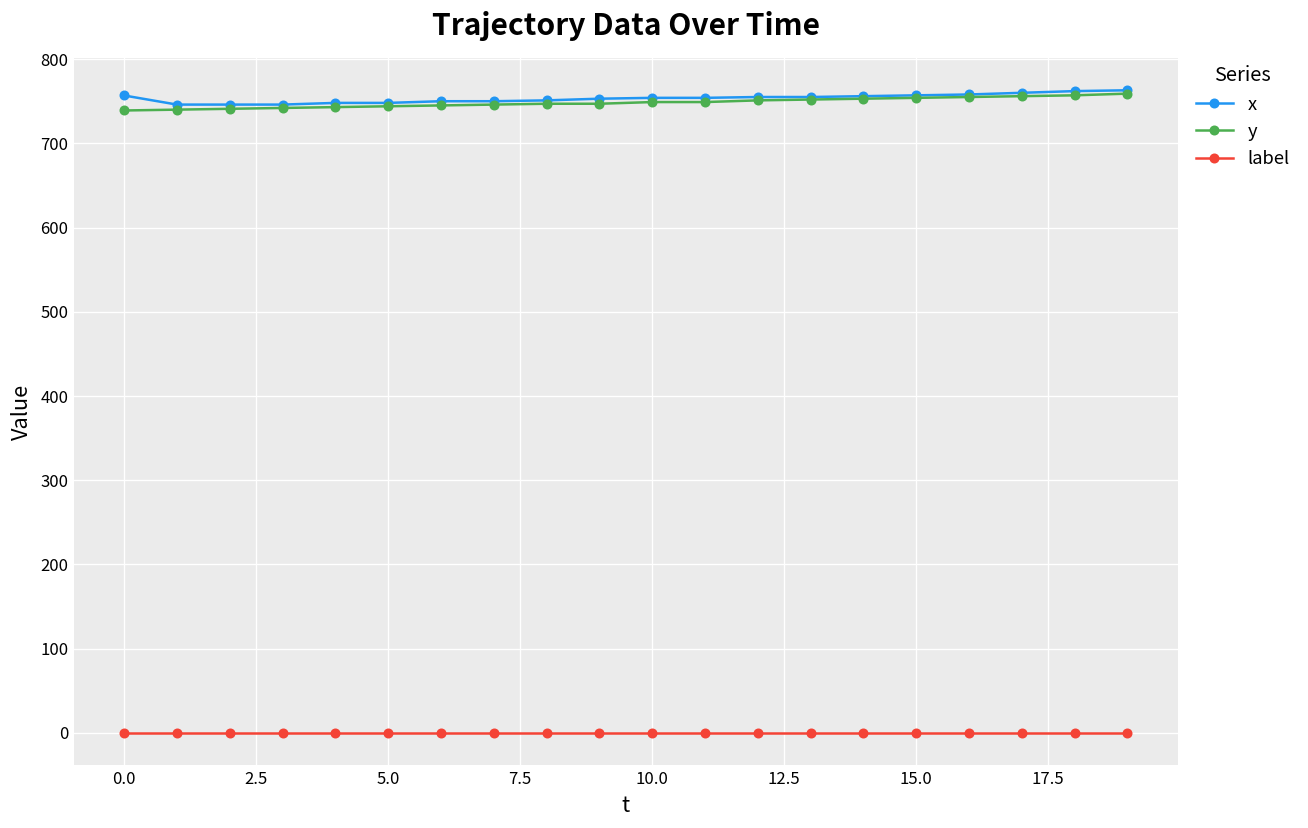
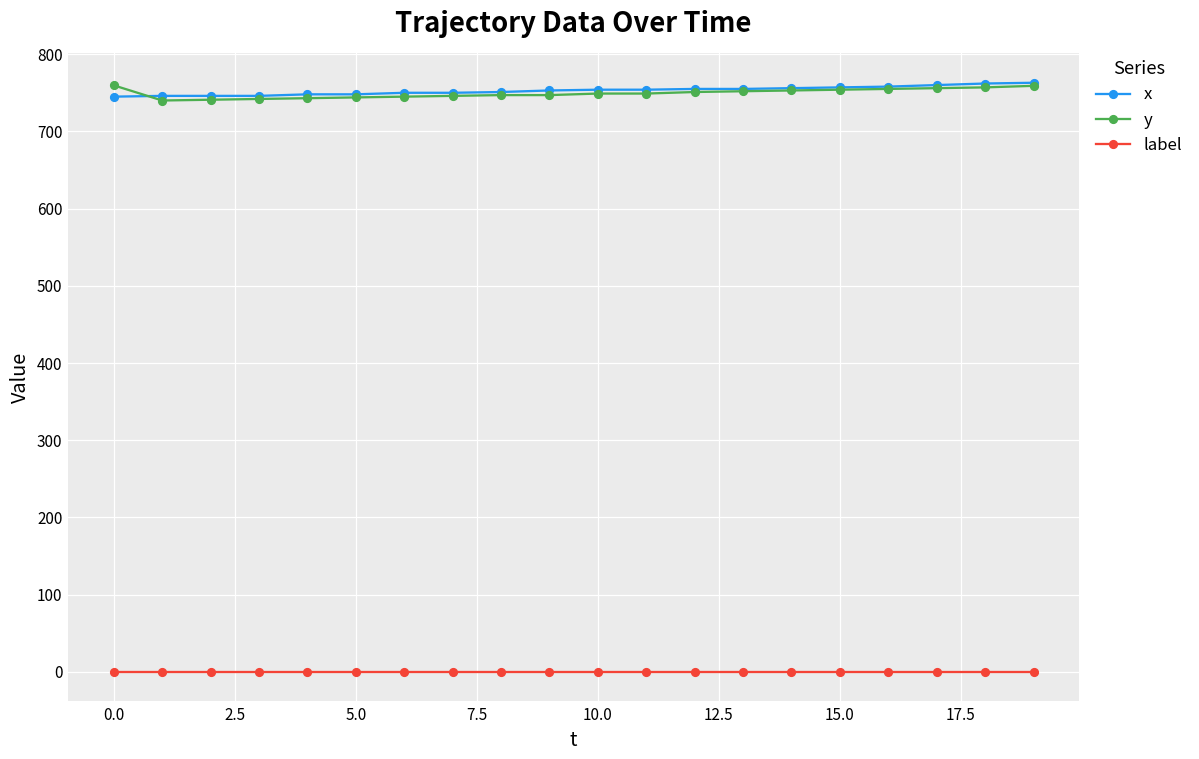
  {
    "x": {
-     "0.0": 760,
+     "0.0": 750,
      "5.0": 750,
      "10.0": 750
    },
    "y": {
-     "0.0": 740,
+     "0.0": 760,
      "5.0": 740,
      "10.0": 750
    },
    "label": {
      "0.0": 0,
      "5.0": 0,
      "10.0": 0,
      "15.0": 0
    }
  }
